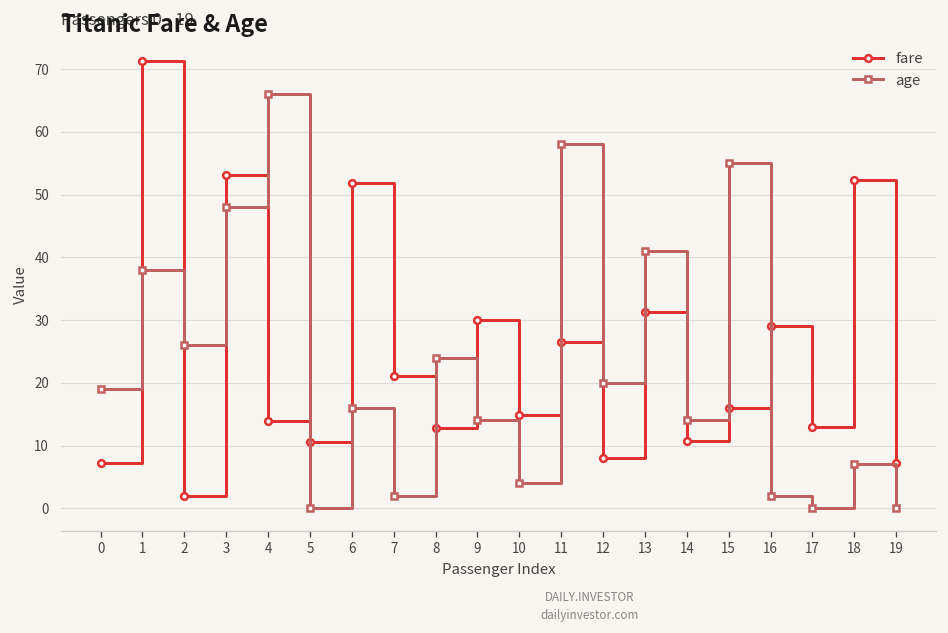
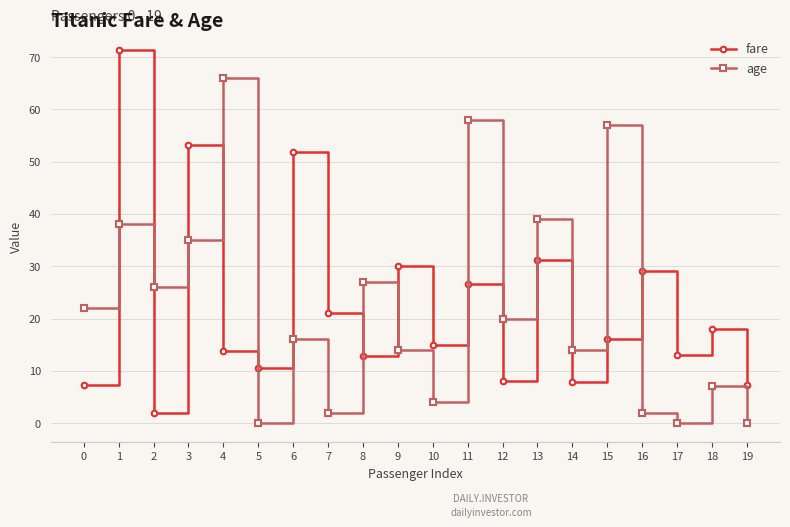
  {
    "fare": {
      "0": 7,
      "1": 71,
      "2": 2,
      "3": 53,
      "4": 14,
      "5": 11,
      "6": 52,
      "7": 21,
      "8": 13,
      "9": 30,
      "10": 15,
      "11": 27,
      "12": 8,
      "13": 31,
-     "14": 11,
+     "14": 8,
      "15": 16,
      "16": 29,
      "17": 13,
-     "18": 52,
+     "18": 18,
      "19": 7
    },
    "age": {
-     "0": 19,
+     "0": 22,
      "1": 38,
      "2": 26,
-     "3": 48,
+     "3": 35,
      "4": 66,
      "5": 0,
      "6": 16,
      "7": 2,
-     "8": 24,
+     "8": 27,
      "9": 14,
      "10": 4,
      "11": 58,
      "12": 20,
-     "13": 41,
+     "13": 39,
      "14": 14,
-     "15": 55,
+     "15": 57,
      "16": 2,
      "17": 0,
      "18": 7,
      "19": 0
    }
  }
